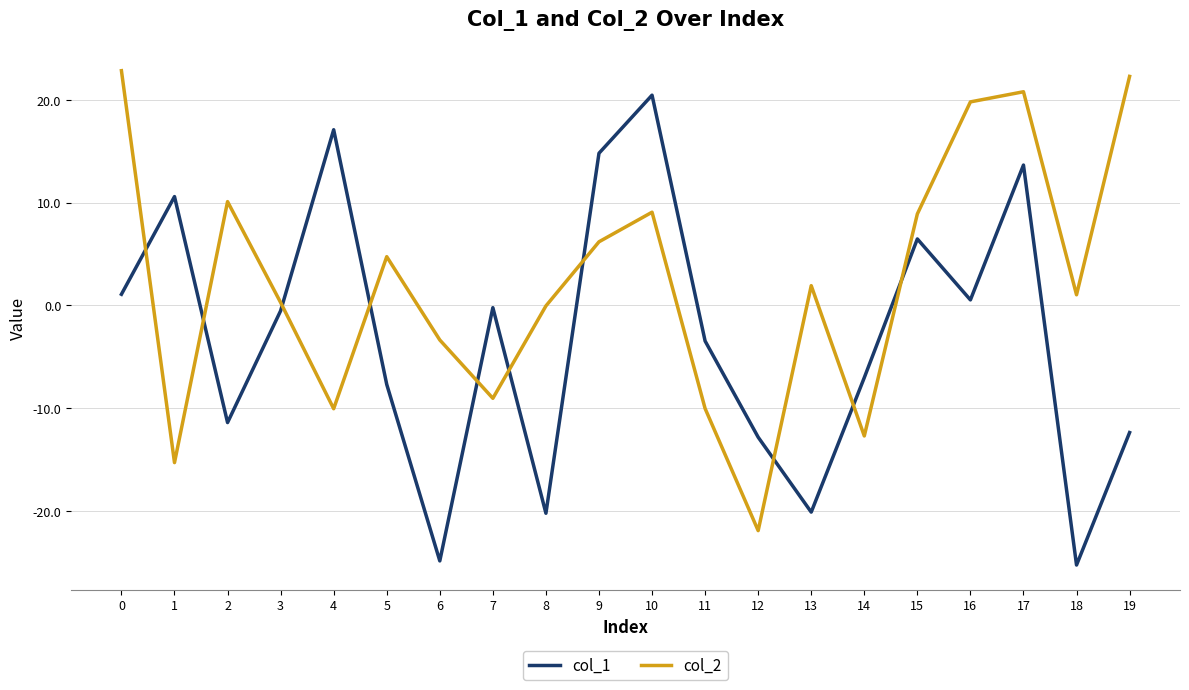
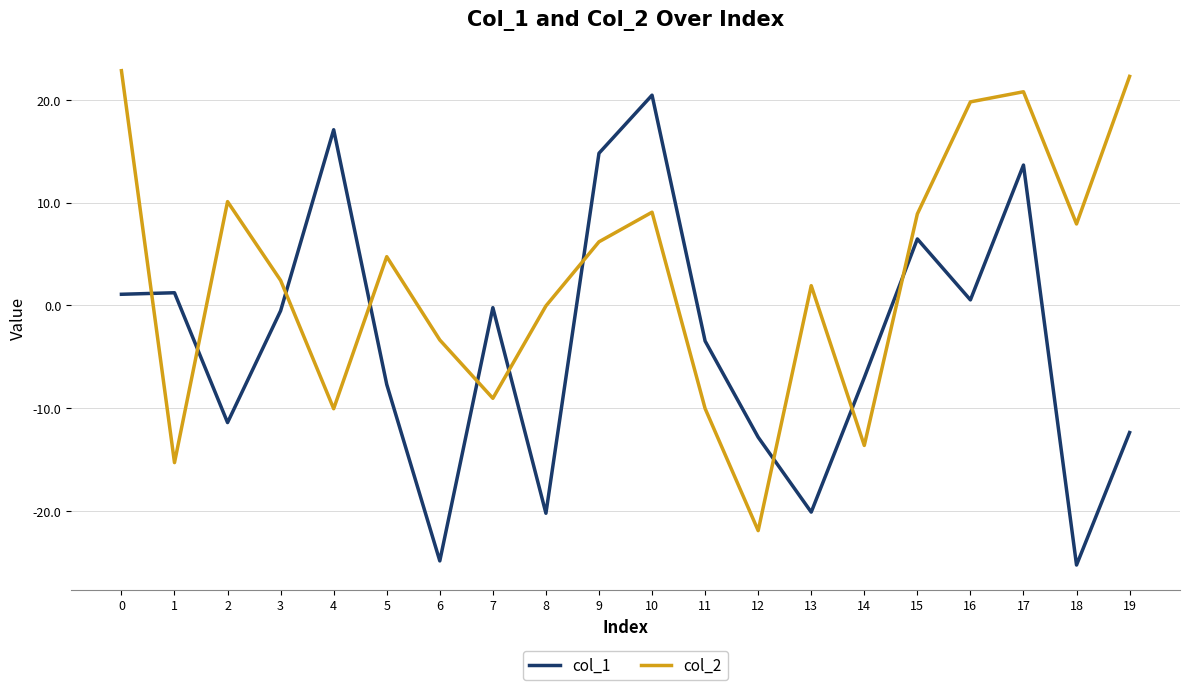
  {
    "col_1": {
      "0": 1.1,
-     "1": 10.6,
+     "1": 1.2,
      "2": -11.4,
      "3": -0.5,
      "4": 17.1,
      "5": -7.7,
      "6": -24.9,
      "7": -0.2,
      "8": -20.2,
      "9": 14.8,
      "10": 20.5,
      "11": -3.5,
      "12": -12.8,
      "13": -20.1,
      "14": -7.0,
      "15": 6.5,
      "16": 0.5,
      "17": 13.6,
      "18": -25.3,
      "19": -12.4
    },
    "col_2": {
      "0": 22.8,
      "1": -15.3,
      "2": 10.1,
-     "3": 0.3,
+     "3": 2.4,
      "4": -10.1,
      "5": 4.7,
      "6": -3.4,
      "7": -9.0,
      "8": -0.1,
      "9": 6.2,
      "10": 9.1,
      "11": -10.0,
      "12": -21.9,
      "13": 1.9,
-     "14": -12.7,
+     "14": -13.6,
      "15": 8.9,
      "16": 19.8,
      "17": 20.8,
-     "18": 1.0,
+     "18": 7.9,
      "19": 22.3
    }
  }
